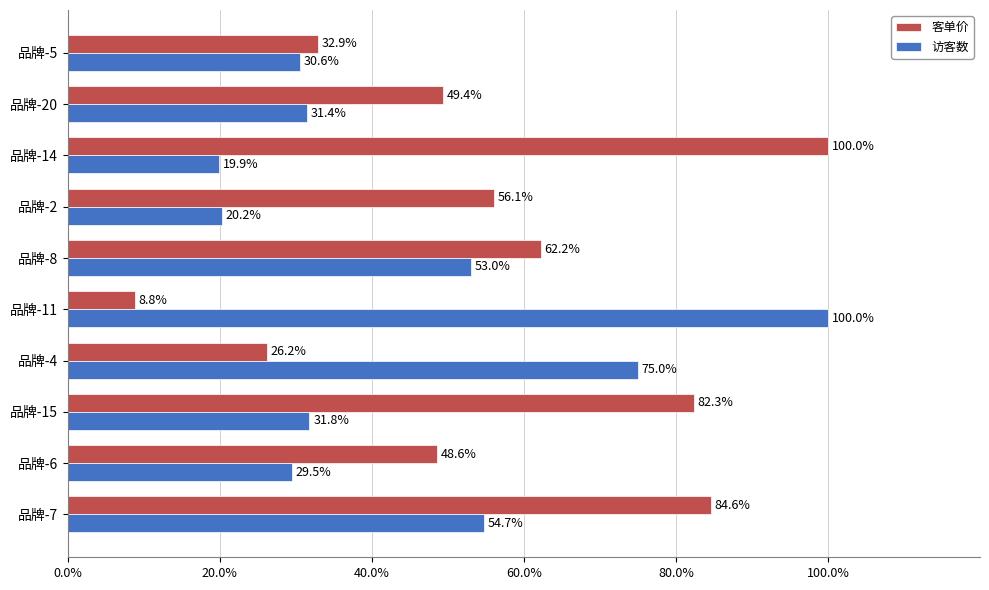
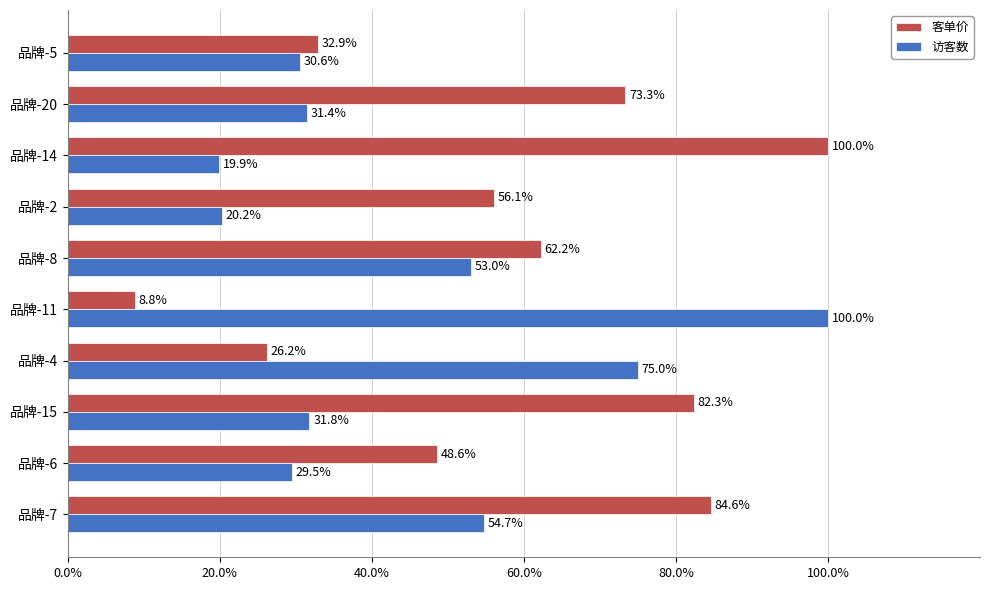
  {
    "客单价": {
      "品牌-5": "32.9%",
-     "品牌-20": "49.4%",
+     "品牌-20": "73.3%",
      "品牌-14": "100.0%",
      "品牌-2": "56.1%",
      "品牌-8": "62.2%",
      "品牌-11": "8.8%",
      "品牌-4": "26.2%",
      "品牌-15": "82.3%",
      "品牌-6": "48.6%",
      "品牌-7": "84.6%"
    },
    "访客数": {
      "品牌-5": "30.6%",
      "品牌-20": "31.4%",
      "品牌-14": "19.9%",
      "品牌-2": "20.2%",
      "品牌-8": "53.0%",
      "品牌-11": "100.0%",
      "品牌-4": "75.0%",
      "品牌-15": "31.8%",
      "品牌-6": "29.5%",
      "品牌-7": "54.7%"
    }
  }
